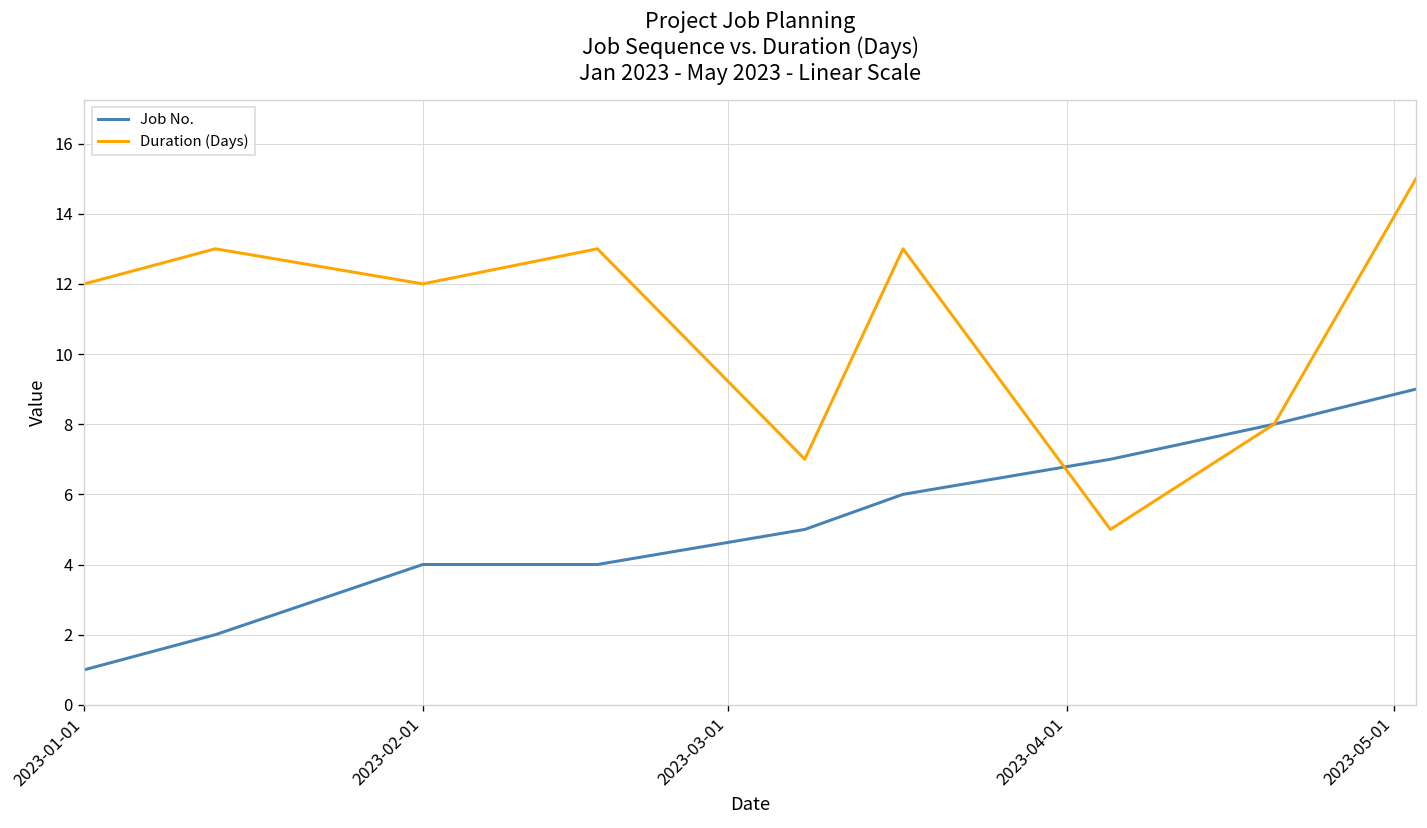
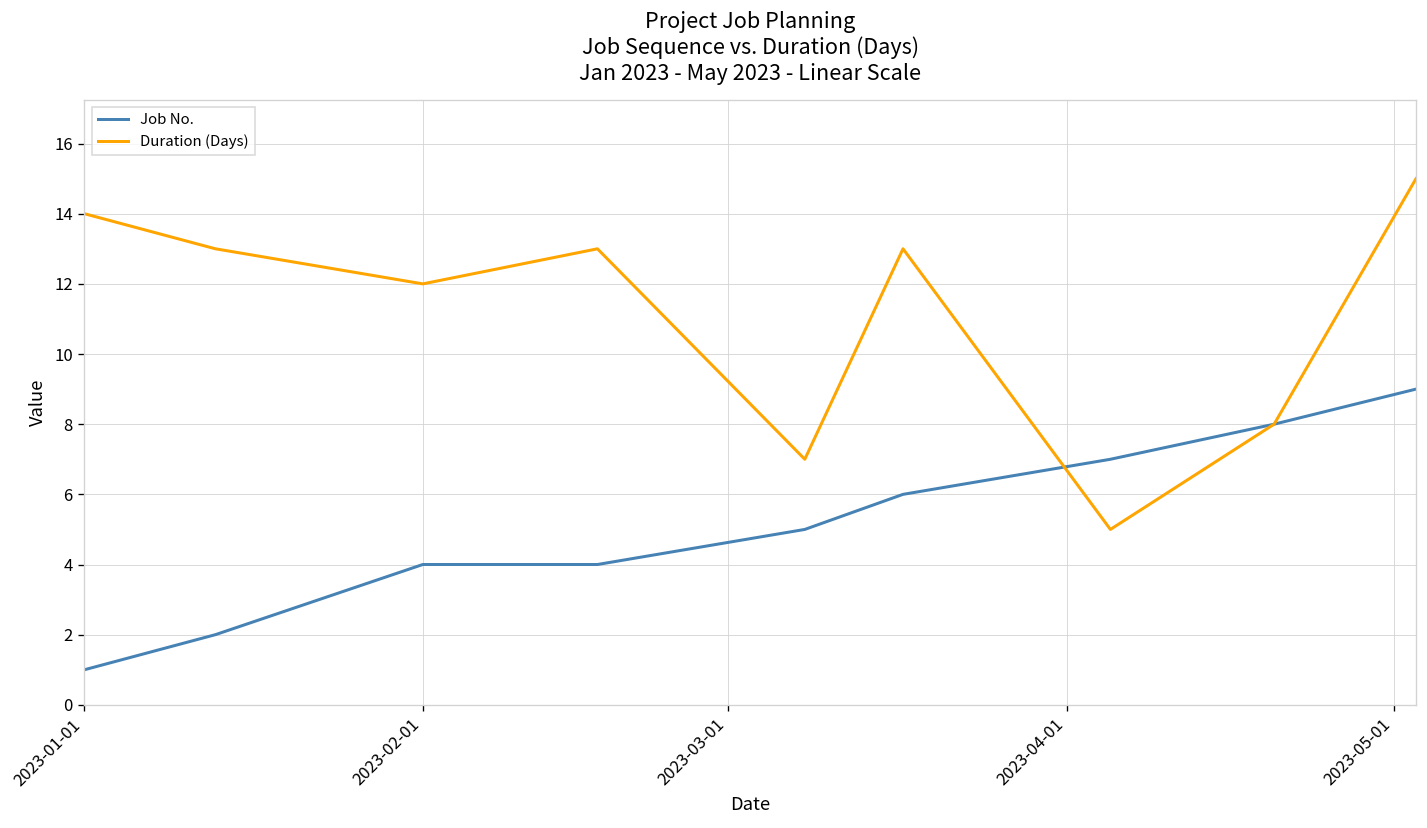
  {
    "Job No.": {
      "2023-01-01": 1,
      "2023-02-01": 4
    },
    "Duration (Days)": {
-     "2023-01-01": 12,
+     "2023-01-01": 14,
      "2023-02-01": 12
    }
  }
